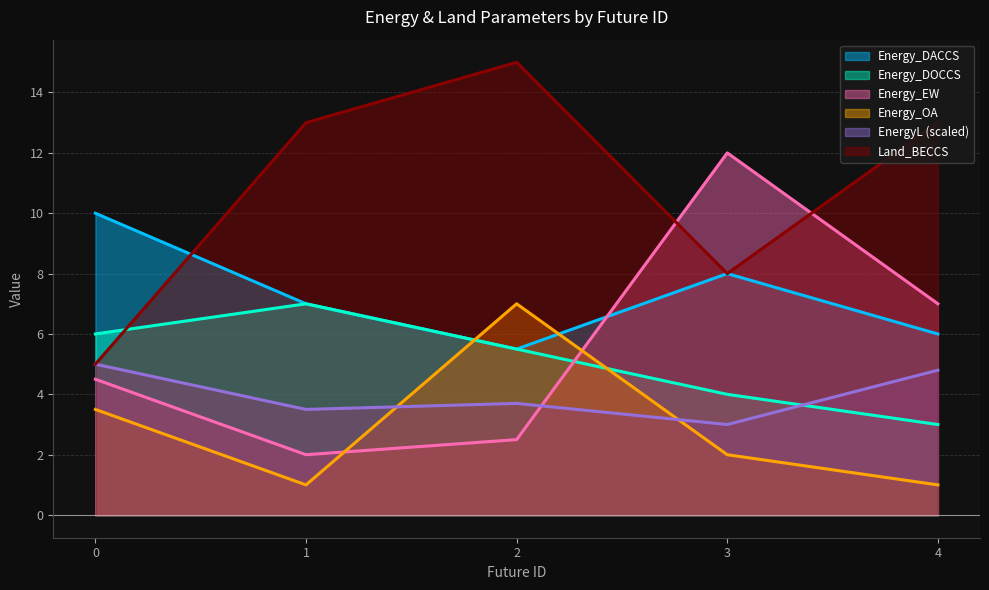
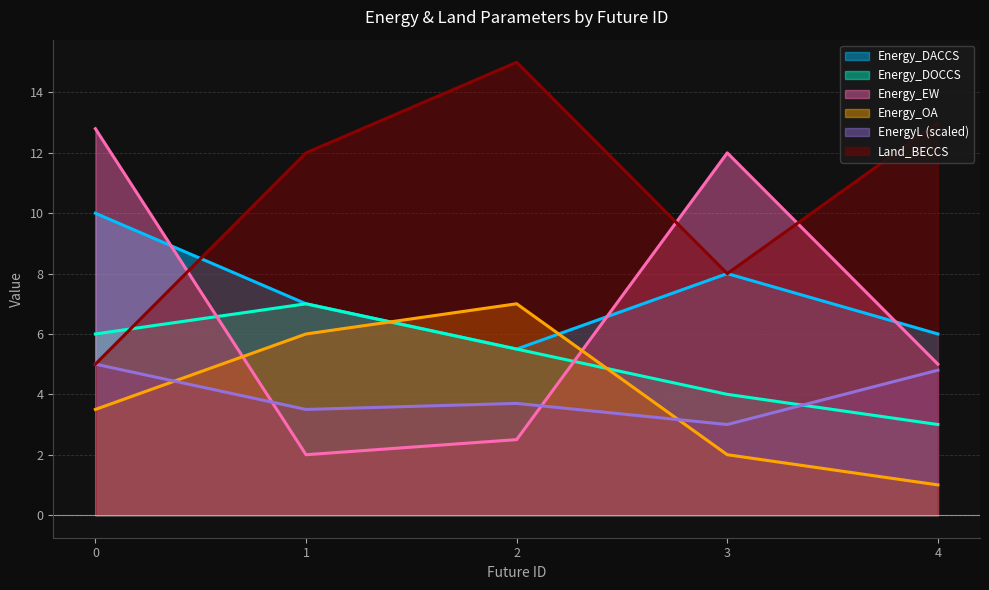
  {
    "Energy_EW": {
-     "0": 4.5,
+     "0": 12.8,
      "1": 2.0,
      "2": 2.5,
      "3": 12.0,
-     "4": 7
+     "4": 5
    },
    "Energy_OA": {
      "0": 3.5,
-     "1": 1,
+     "1": 6,
      "2": 7,
      "3": 2,
      "4": 1
    },
    "EnergyL (scaled)": {
      "1": 3.5,
      "2": 3.7,
      "3": 3.0,
      "4": 4.8
    },
    "Land_BECCS": {
-     "1": 13.0,
+     "1": 12.0,
      "2": 15.0
    }
  }
